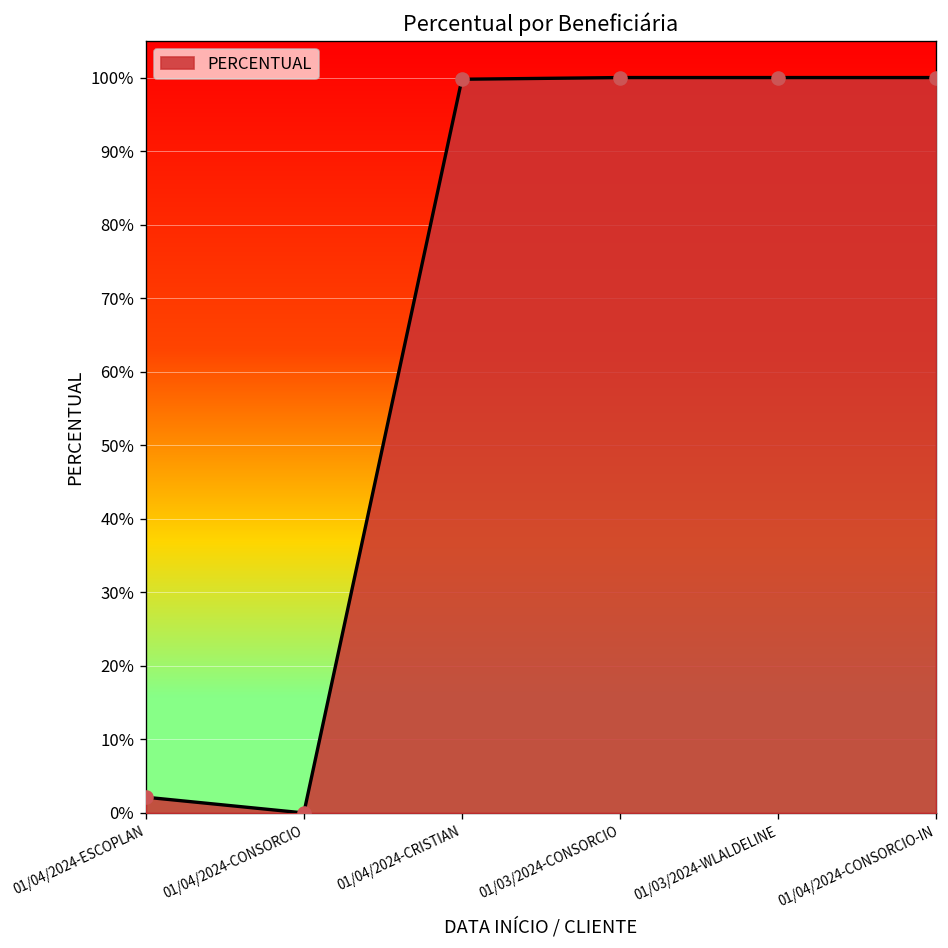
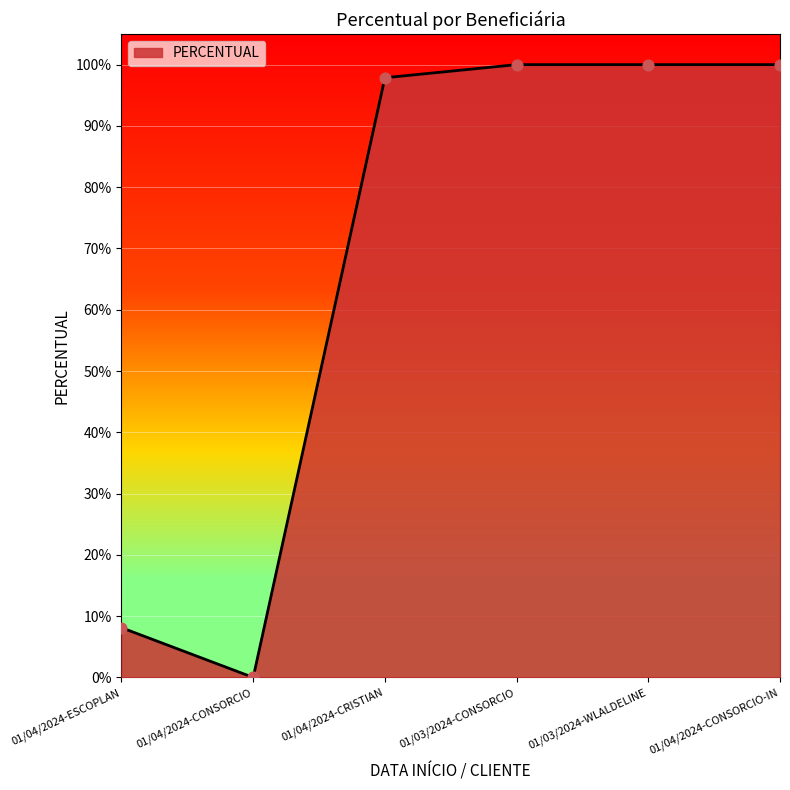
  {
-   "01/04/2024-ESCOPLAN": "2%",
+   "01/04/2024-ESCOPLAN": "8%",
    "01/04/2024-CONSORCIO": "0%",
-   "01/04/2024-CRISTIAN": "100%",
+   "01/04/2024-CRISTIAN": "98%",
    "01/03/2024-CONSORCIO": "100%",
    "01/03/2024-WLALDELINE": "100%",
    "01/04/2024-CONSORCIO-IN": "100%"
  }
